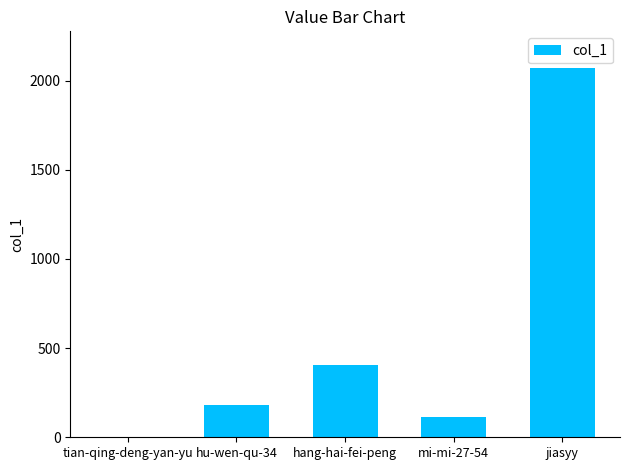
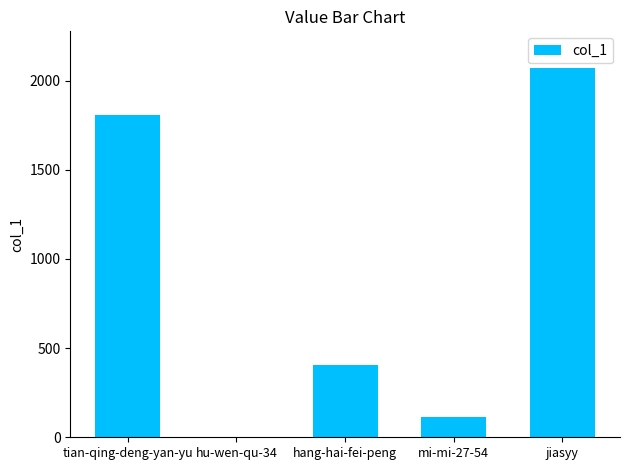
  {
-   "tian-qing-deng-yan-yu": 0,
-   "hu-wen-qu-34": 180,
+   "tian-qing-deng-yan-yu": 1810,
+   "hu-wen-qu-34": 0,
    "hang-hai-fei-peng": 410,
    "mi-mi-27-54": 110,
    "jiasyy": 2070
  }
